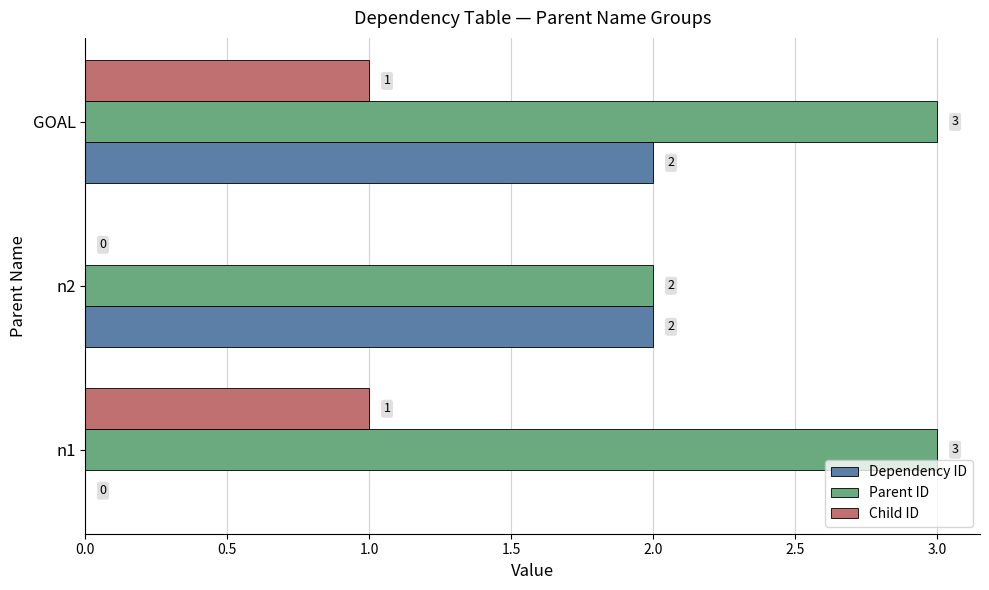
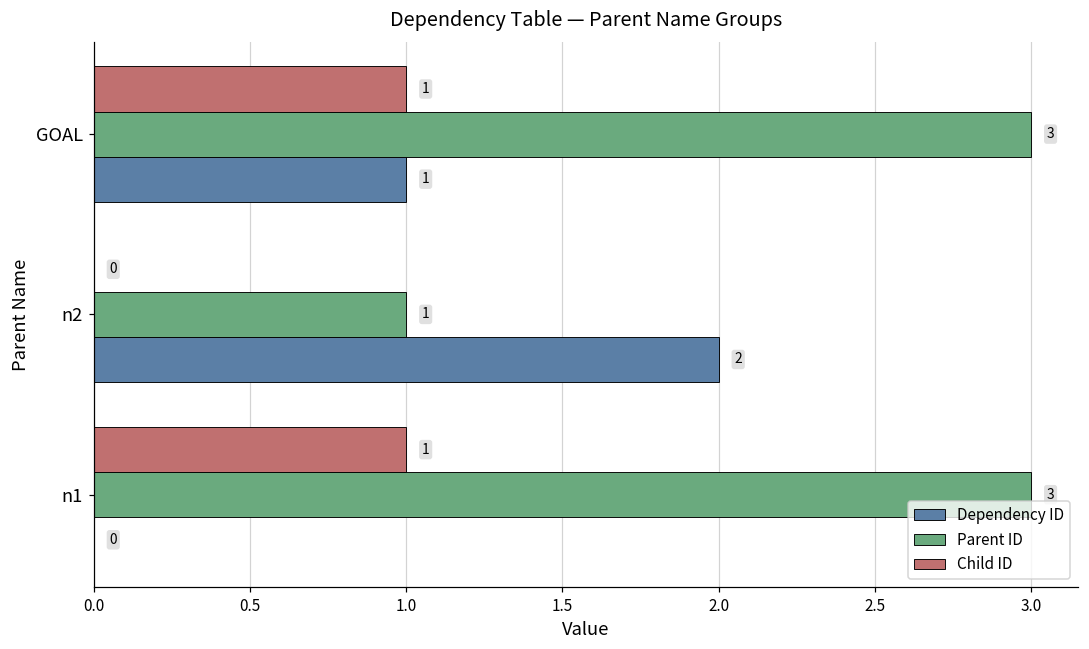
  {
    "Dependency ID": {
-     "GOAL": 2
+     "GOAL": 1
    },
    "Parent ID": {
-     "n2": 2
+     "n2": 1
    }
  }
